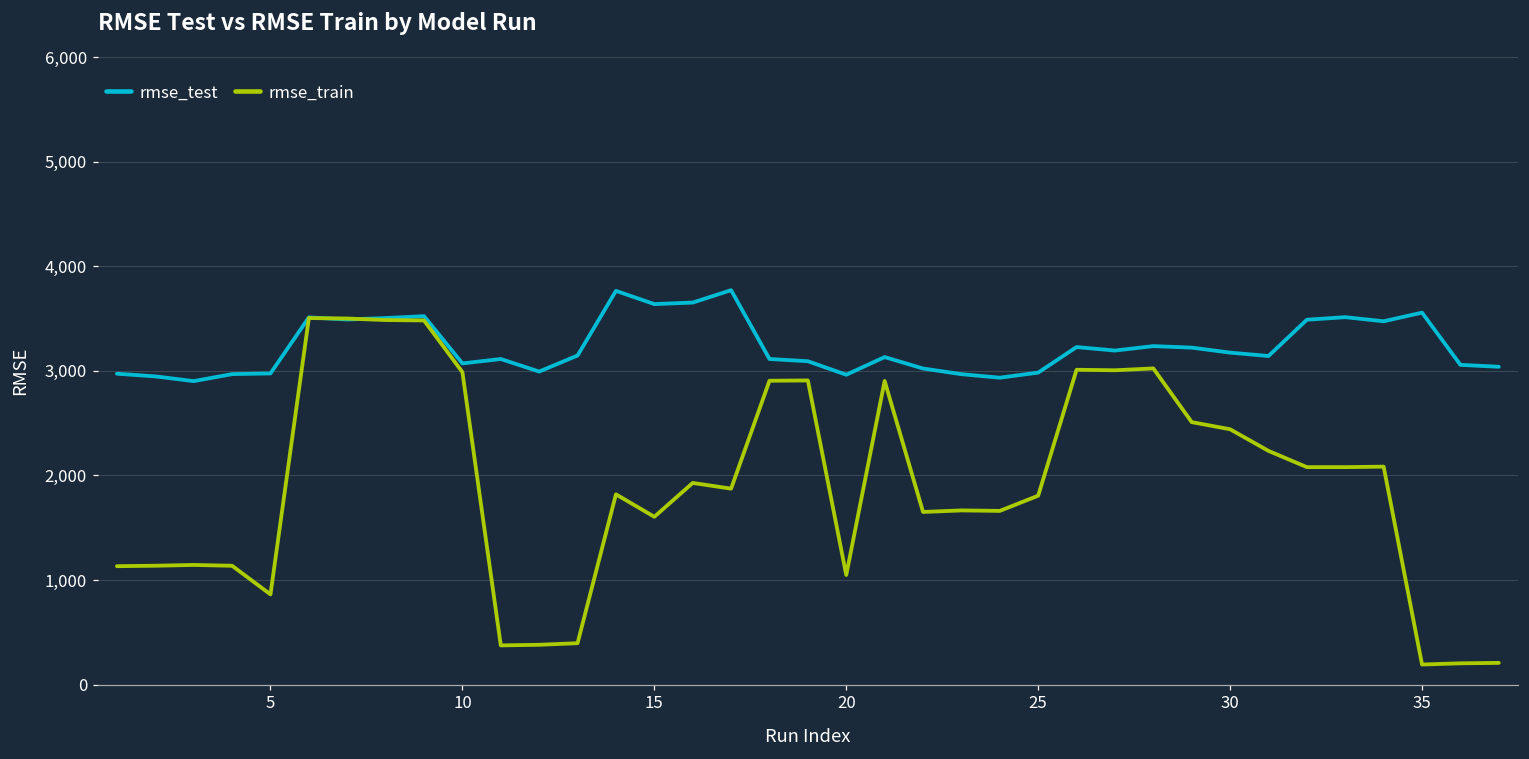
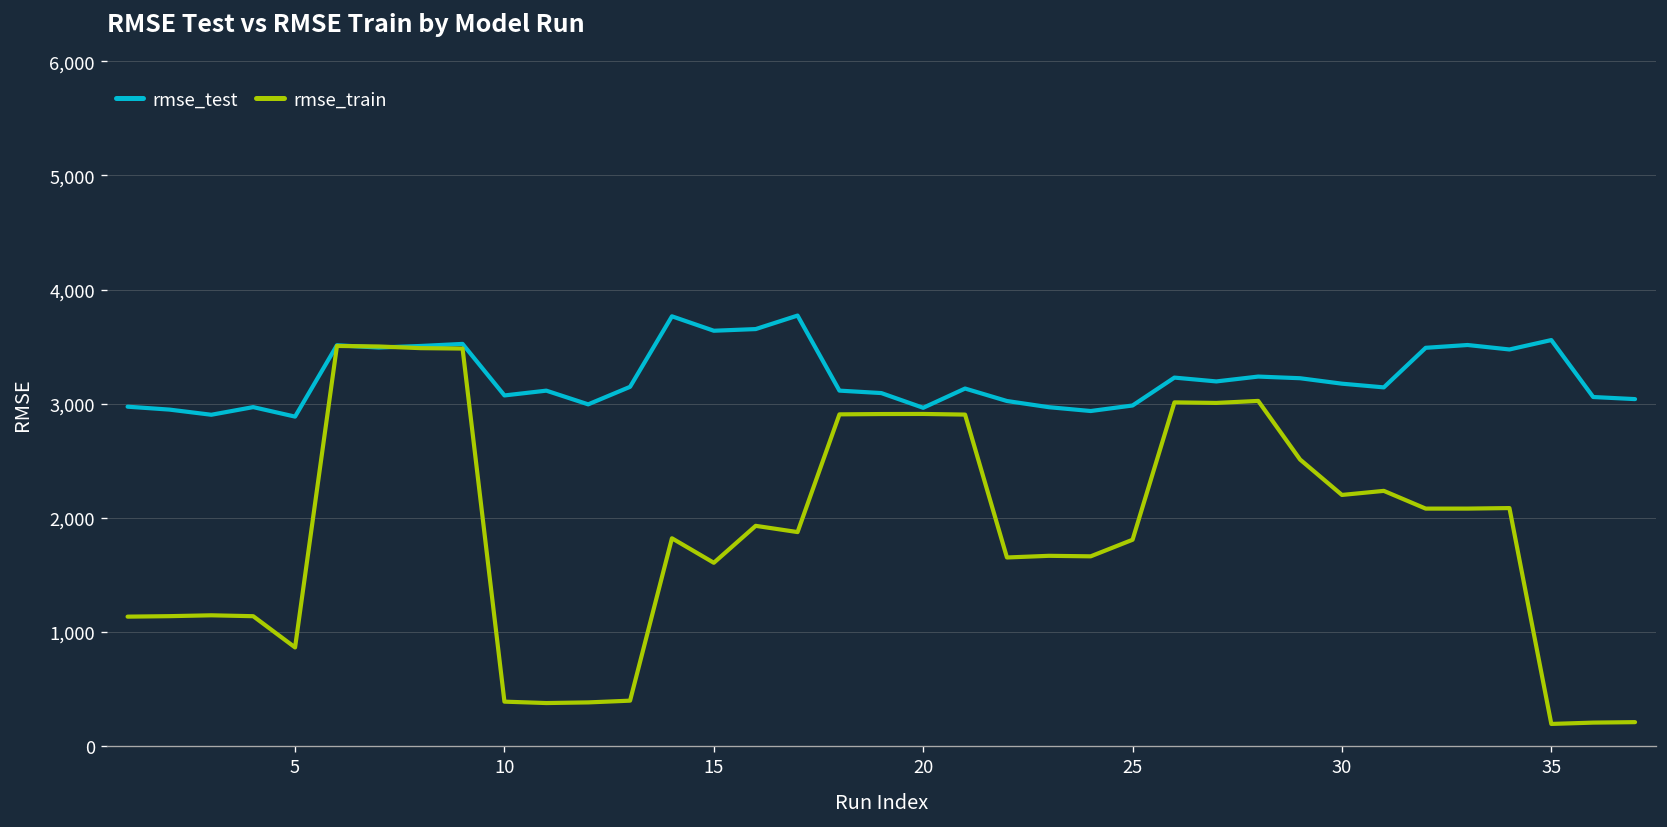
  {
    "rmse_test": {
-     "5": "3,000",
+     "5": "2,900",
      "10": "3,100",
      "15": "3,600",
      "20": "3,000",
      "25": "3,000",
      "30": "3,200",
      "35": "3,600"
    },
    "rmse_train": {
      "5": "900",
-     "10": "3,000",
+     "10": "400",
      "15": "1,600",
-     "20": "1,000",
+     "20": "2,900",
      "25": "1,800",
-     "30": "2,400",
+     "30": "2,200",
      "35": "200"
    }
  }
